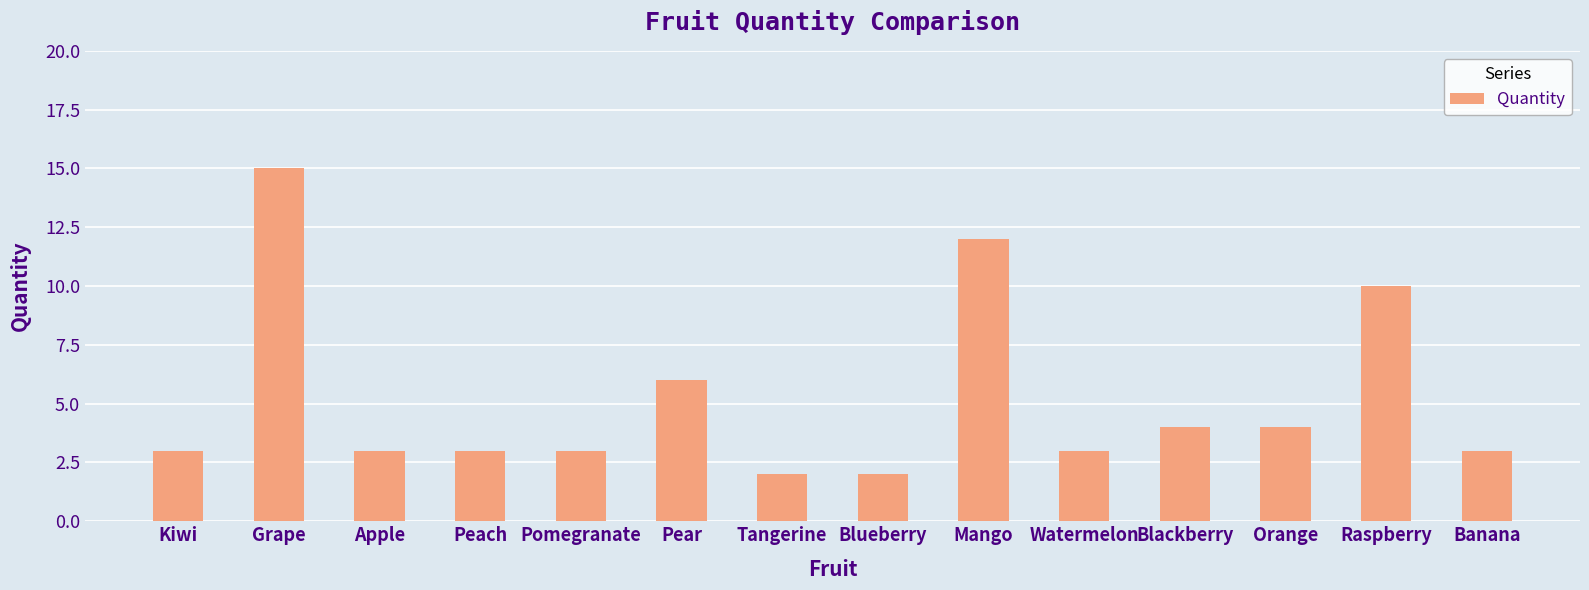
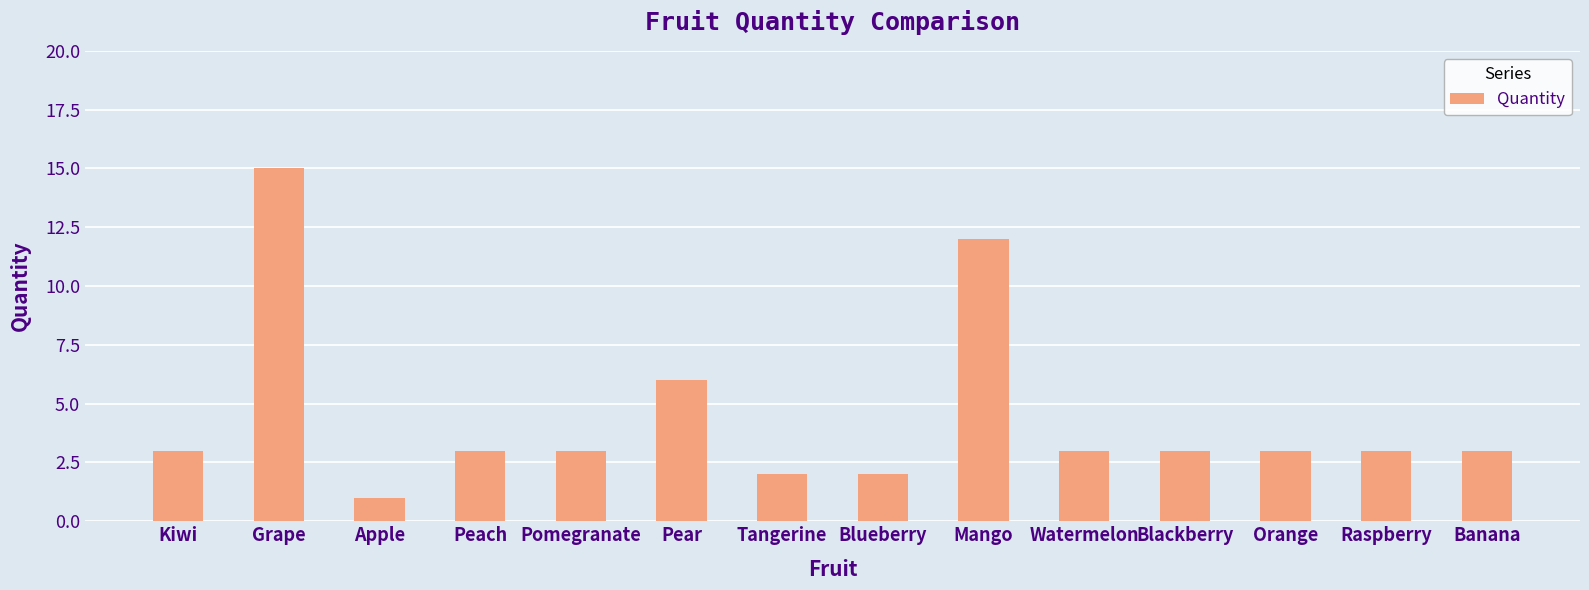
  {
    "Kiwi": 3,
    "Grape": 15,
-   "Apple": 3,
+   "Apple": 1,
    "Peach": 3,
    "Pomegranate": 3,
    "Pear": 6,
    "Tangerine": 2,
    "Blueberry": 2,
    "Mango": 12,
    "Watermelon": 3,
-   "Blackberry": 4,
-   "Orange": 4,
-   "Raspberry": 10,
+   "Blackberry": 3,
+   "Orange": 3,
+   "Raspberry": 3,
    "Banana": 3
  }
